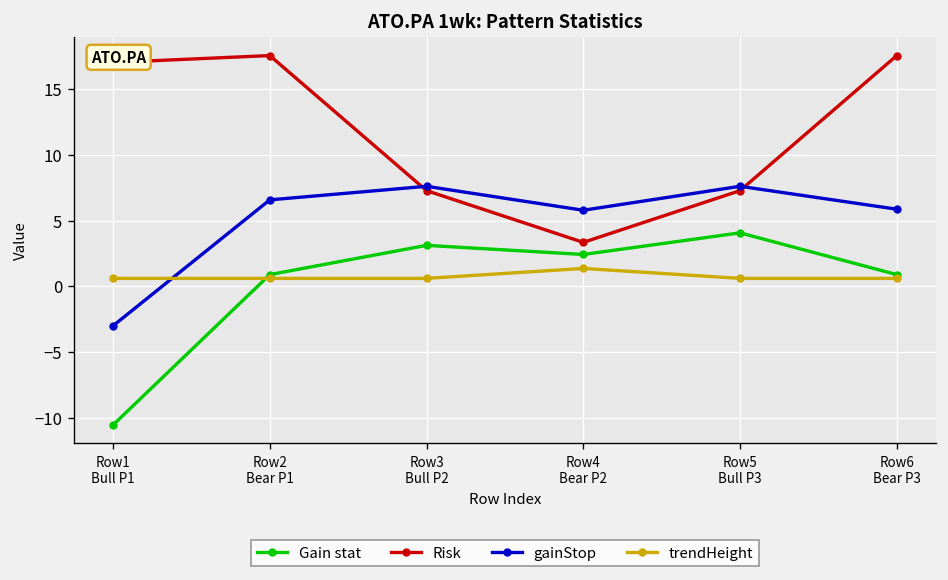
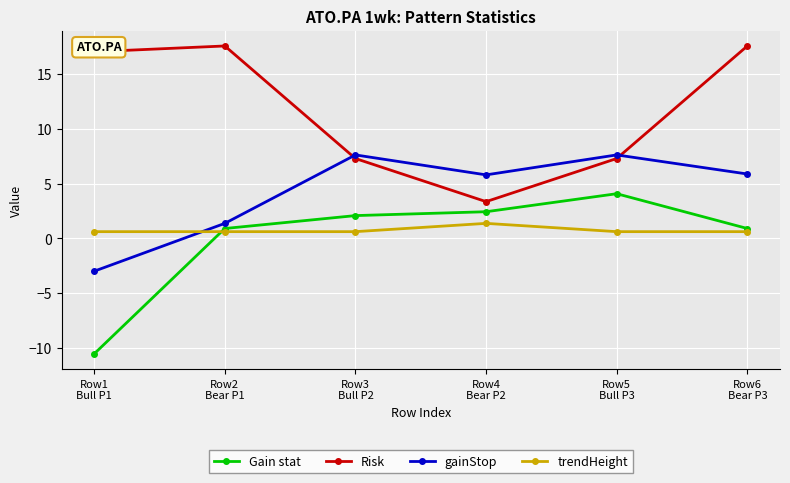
  {
    "Gain stat": {
      "Row1 Bull P1": -10.5,
      "Row2 Bear P1": 0.9,
-     "Row3 Bull P2": 3.1,
+     "Row3 Bull P2": 2.1,
      "Row4 Bear P2": 2.4,
      "Row5 Bull P3": 4.1,
      "Row6 Bear P3": 0.9
    },
    "Risk": {
      "Row2 Bear P1": 17.5,
      "Row3 Bull P2": 7.3,
      "Row4 Bear P2": 3.3,
      "Row5 Bull P3": 7.3,
      "Row6 Bear P3": 17.5
    },
    "gainStop": {
      "Row1 Bull P1": -3.0,
-     "Row2 Bear P1": 6.6,
+     "Row2 Bear P1": 1.4,
      "Row3 Bull P2": 7.6,
      "Row4 Bear P2": 5.8,
      "Row5 Bull P3": 7.6,
      "Row6 Bear P3": 5.9
    },
    "trendHeight": {
      "Row1 Bull P1": 0.6,
      "Row2 Bear P1": 0.6,
      "Row3 Bull P2": 0.6,
      "Row4 Bear P2": 1.4,
      "Row5 Bull P3": 0.6,
      "Row6 Bear P3": 0.6
    }
  }
